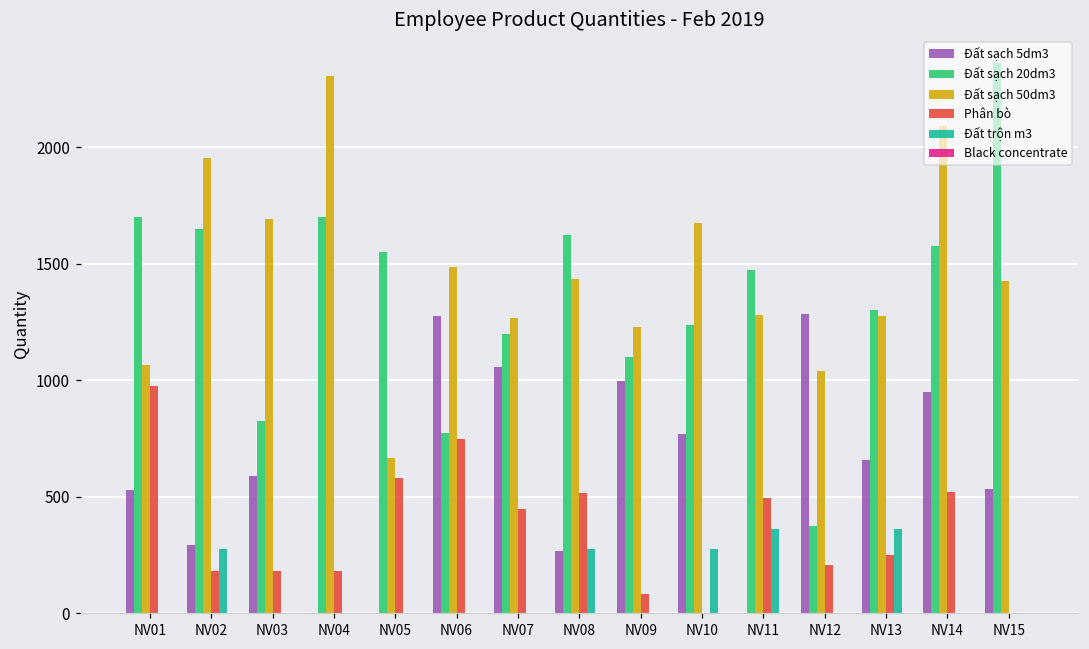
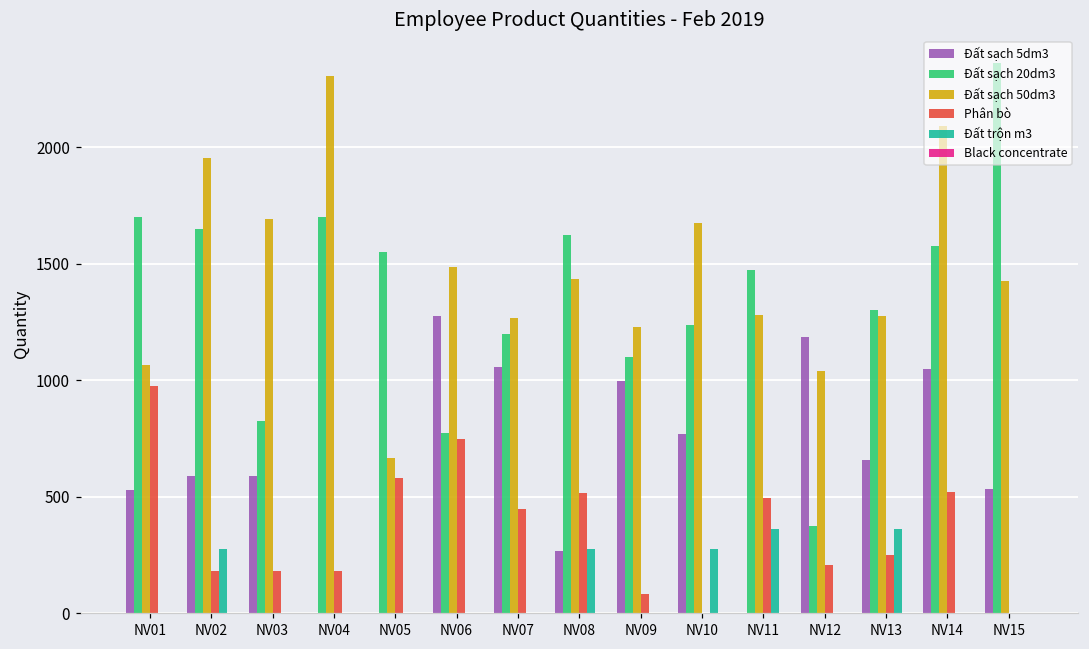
  {
    "Đất sạch 5dm3": {
      "NV01": 530,
-     "NV02": 290,
+     "NV02": 590,
      "NV03": 590,
      "NV04": 0,
      "NV05": 0,
      "NV06": 1280,
      "NV07": 1060,
      "NV08": 270,
      "NV09": 1000,
      "NV10": 770,
      "NV11": 0,
-     "NV12": 1280,
+     "NV12": 1180,
      "NV13": 660,
-     "NV14": 950,
+     "NV14": 1050,
      "NV15": 530
    },
    "Đất sạch 50dm3": {
      "NV01": 1070,
      "NV02": 1960,
      "NV03": 1690,
      "NV04": 2310,
      "NV05": 670,
      "NV06": 1490,
      "NV07": 1270,
      "NV08": 1430,
      "NV09": 1230,
      "NV10": 1680,
      "NV11": 1280,
      "NV12": 1040,
      "NV13": 1280,
      "NV15": 1420
    },
    "Phân bò": {
      "NV01": 980,
      "NV02": 180,
      "NV03": 180,
      "NV04": 180,
      "NV05": 580,
      "NV06": 750,
      "NV07": 450,
      "NV08": 510,
      "NV09": 80,
      "NV10": 0,
      "NV11": 490,
      "NV12": 210,
      "NV13": 250,
      "NV14": 520,
      "NV15": 0
    },
    "Black concentrate": {
      "NV01": 0,
      "NV02": 0,
      "NV03": 0,
      "NV04": 0,
      "NV05": 0,
      "NV06": 0,
      "NV07": 0,
      "NV08": 0,
      "NV09": 0,
      "NV10": 0,
      "NV11": 0,
      "NV12": 0,
      "NV13": 0,
      "NV14": 0,
      "NV15": 0
    }
  }
